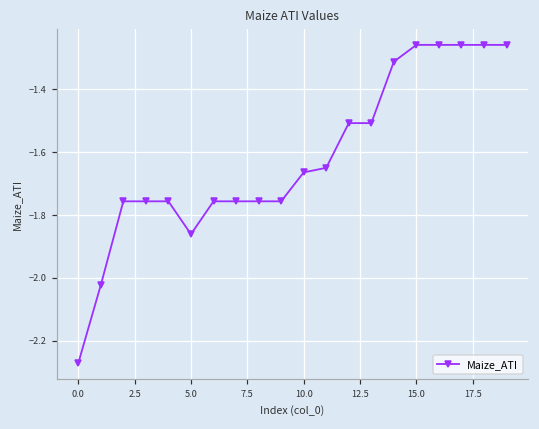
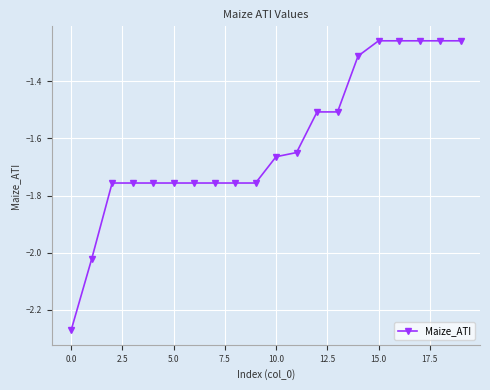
  {
    "0.0": -2.27,
-   "5.0": -1.86,
+   "5.0": -1.76,
    "10.0": -1.66,
    "15.0": -1.26
  }
